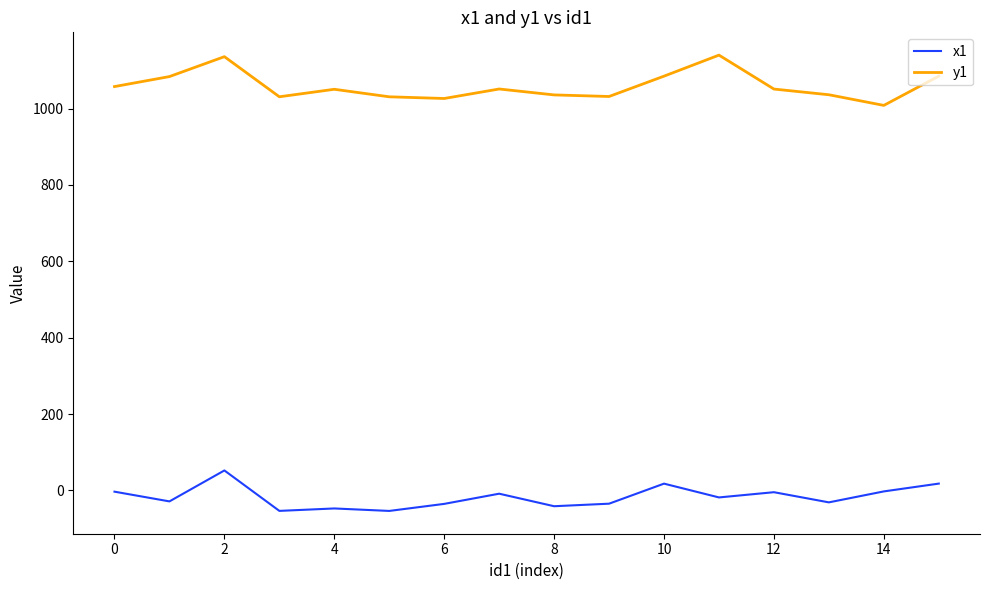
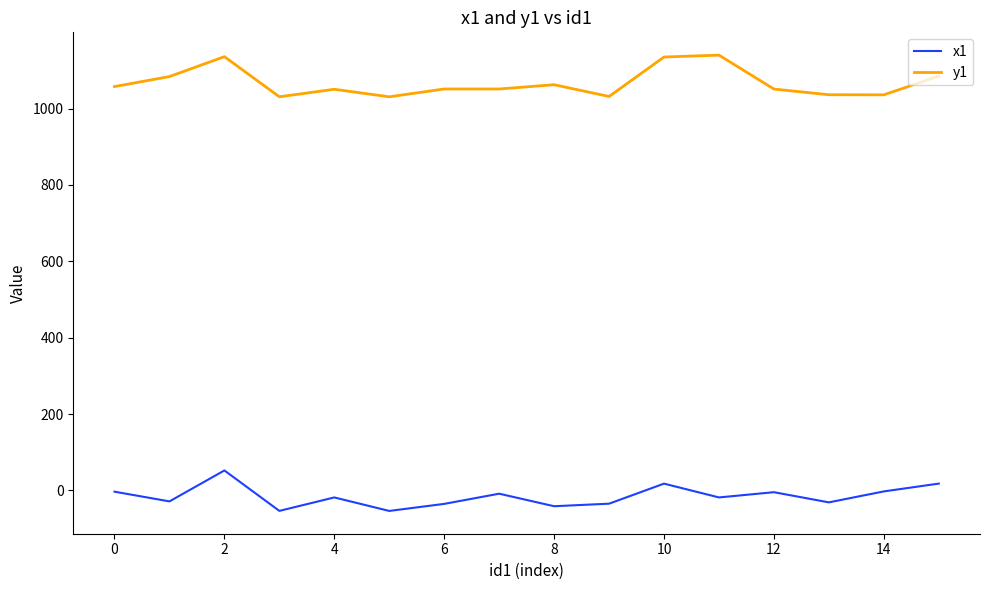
  {
    "x1": {
      "0": 0,
      "2": 50,
-     "4": -50,
+     "4": -20,
      "6": -40,
      "8": -40,
      "10": 20,
      "12": 0,
      "14": 0
    },
    "y1": {
      "0": 1060,
      "2": 1140,
      "4": 1050,
-     "6": 1030,
-     "8": 1040,
-     "10": 1080,
+     "6": 1050,
+     "8": 1060,
+     "10": 1140,
      "12": 1050,
-     "14": 1010
+     "14": 1040
    }
  }
